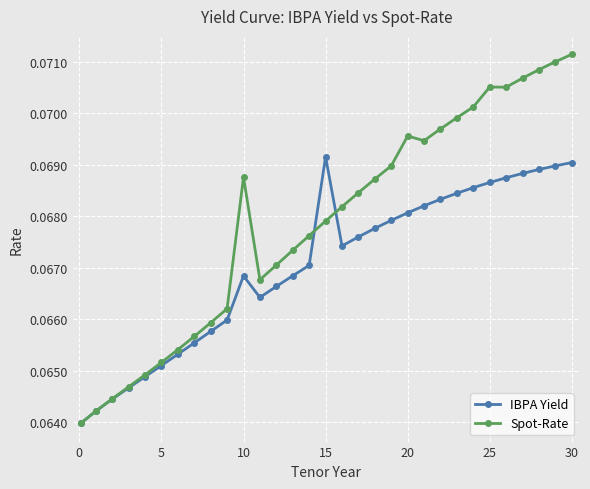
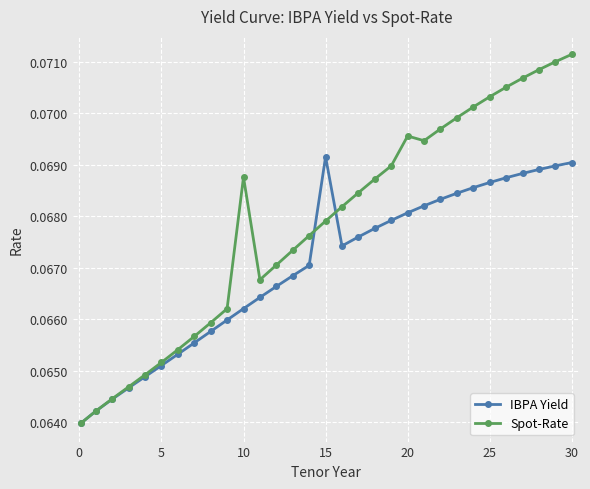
  {
    "IBPA Yield": {
      "5": 0.0651,
-     "10": 0.0668,
+     "10": 0.0662,
      "15": 0.0692,
      "20": 0.0681,
      "25": 0.0687,
      "30": 0.0690
    },
    "Spot-Rate": {
      "5": 0.0652,
      "10": 0.0688,
      "15": 0.0679,
      "20": 0.0696,
-     "25": 0.0705,
+     "25": 0.0703,
      "30": 0.0711
    }
  }
